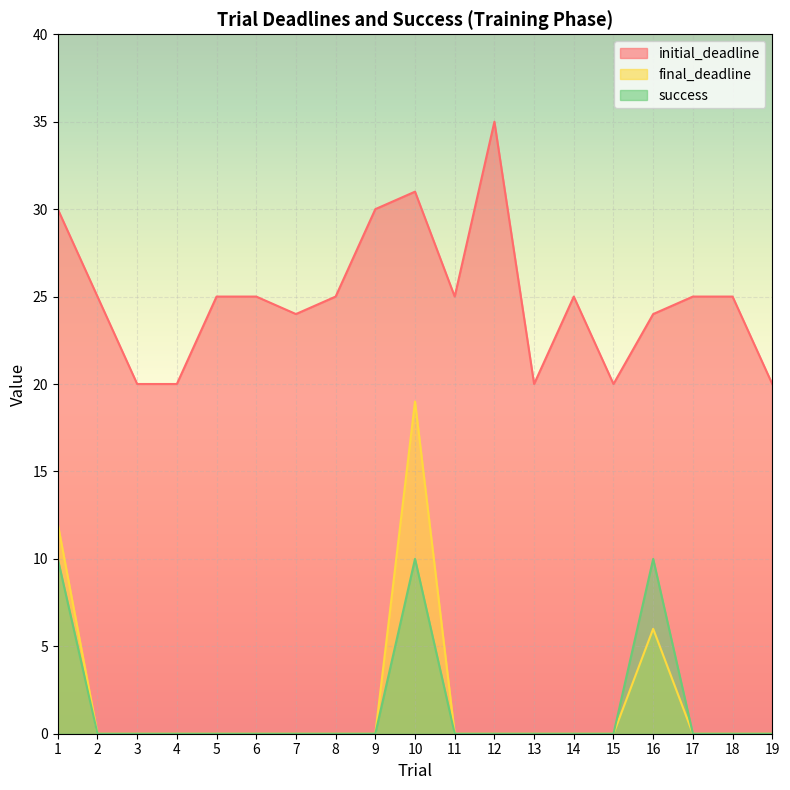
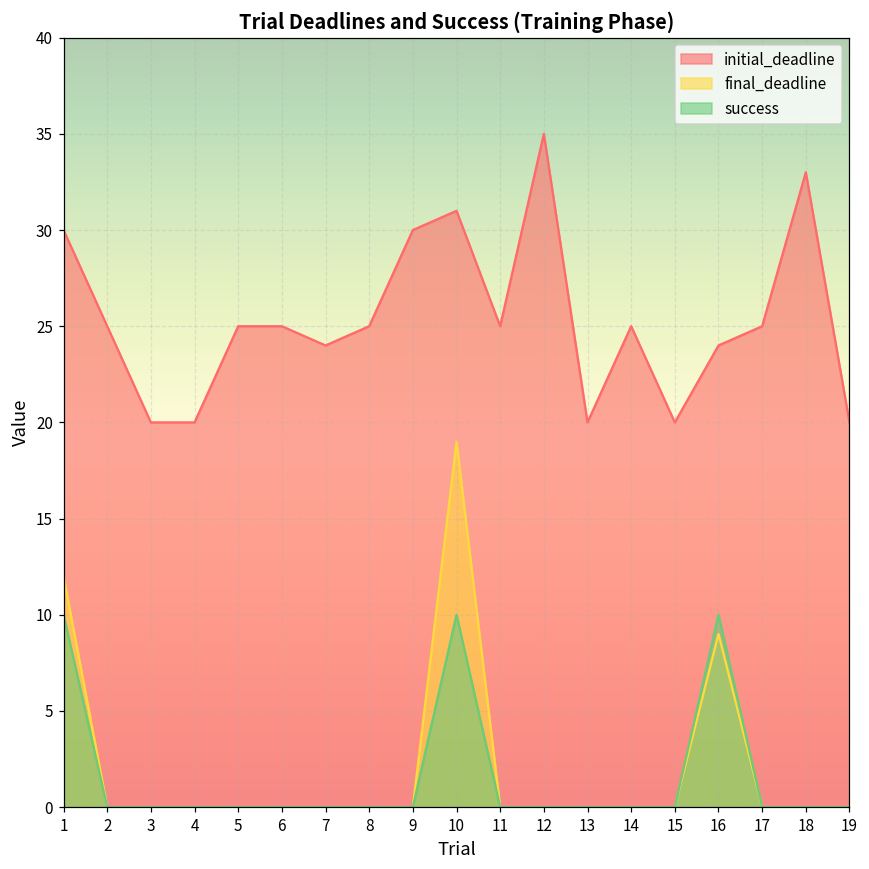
  {
    "initial_deadline": {
      "1": 30,
      "2": 25,
      "3": 20,
      "4": 20,
      "5": 25,
      "6": 25,
      "7": 24,
      "8": 25,
      "9": 30,
      "10": 31,
      "11": 25,
      "12": 35,
      "13": 20,
      "14": 25,
      "15": 20,
      "16": 24,
      "17": 25,
-     "18": 25,
+     "18": 33,
      "19": 20
    },
    "final_deadline": {
      "1": 12,
      "10": 19,
-     "16": 6
+     "16": 9
    },
    "success": {
      "1": 10,
      "10": 10,
      "16": 10
    }
  }
